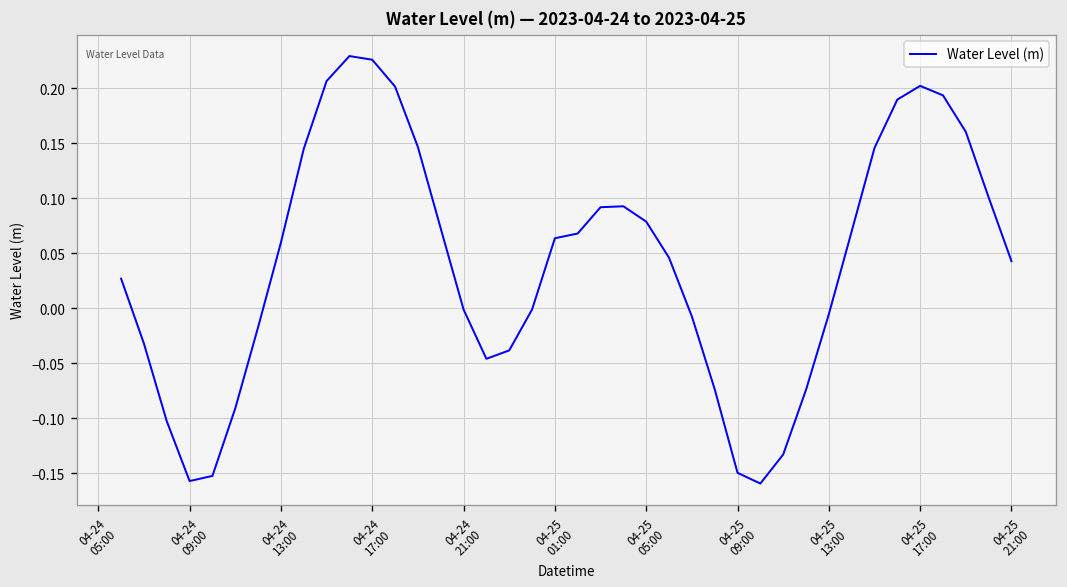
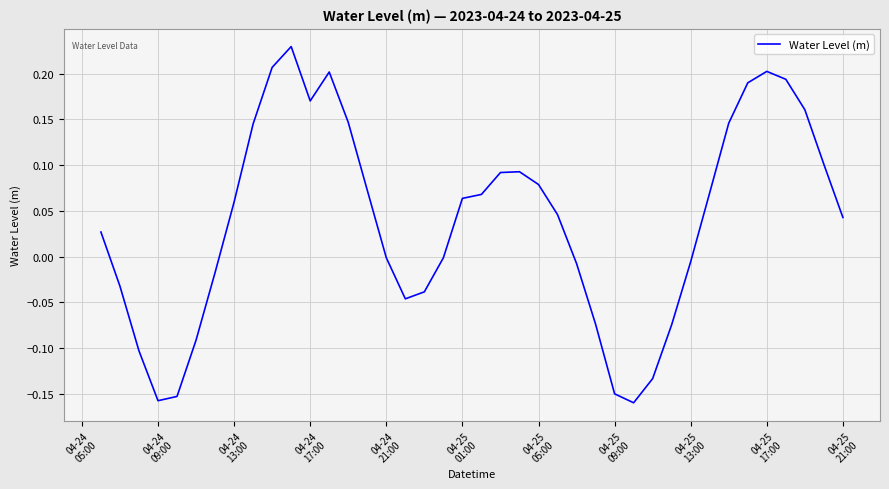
  {
    "04-24 09:00": -0.16,
    "04-24 13:00": 0.06,
-   "04-24 17:00": 0.23,
+   "04-24 17:00": 0.17,
    "04-24 21:00": 0.00,
    "04-25 01:00": 0.06,
    "04-25 05:00": 0.08,
    "04-25 09:00": -0.15,
    "04-25 13:00": -0.01,
    "04-25 17:00": 0.20,
    "04-25 21:00": 0.04
  }
